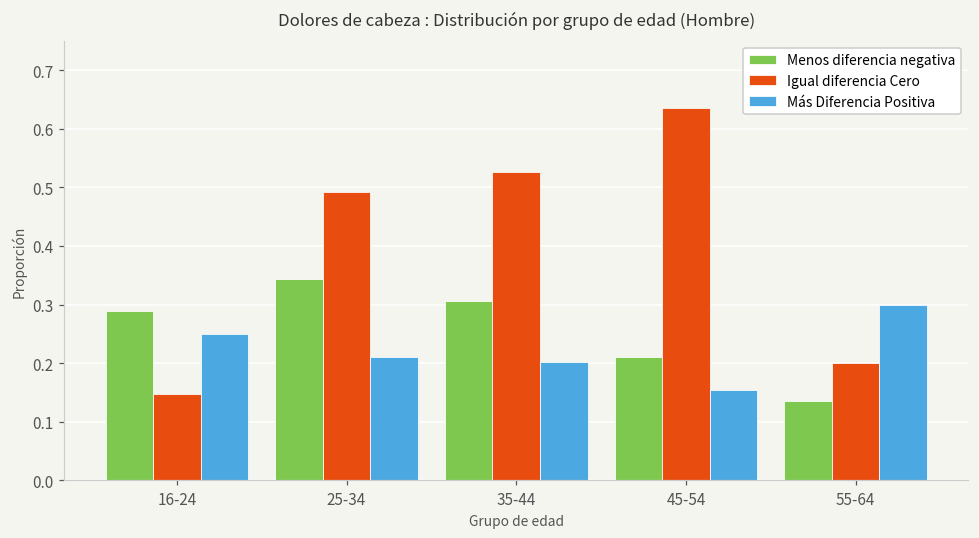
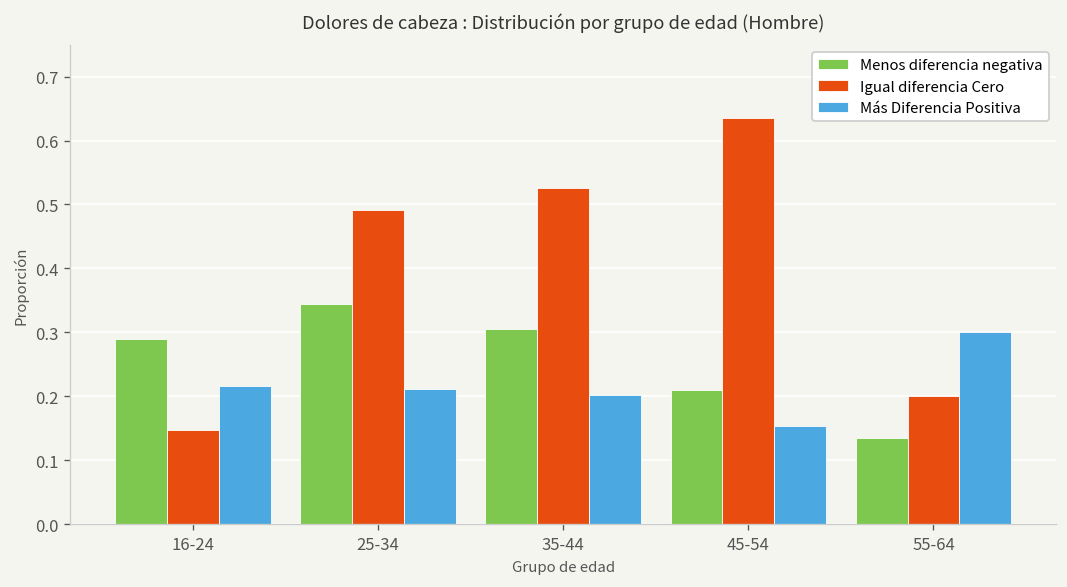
  {
    "Menos diferencia negativa": {
      "16-24": 0.29,
      "25-34": 0.34,
      "35-44": 0.31,
      "45-54": 0.21,
      "55-64": 0.13
    },
    "Igual diferencia Cero": {
      "16-24": 0.15,
      "25-34": 0.49,
      "35-44": 0.53,
      "45-54": 0.64,
      "55-64": 0.20
    },
    "Más Diferencia Positiva": {
-     "16-24": 0.25,
+     "16-24": 0.22,
      "25-34": 0.21,
      "35-44": 0.20,
      "45-54": 0.15,
      "55-64": 0.30
    }
  }
